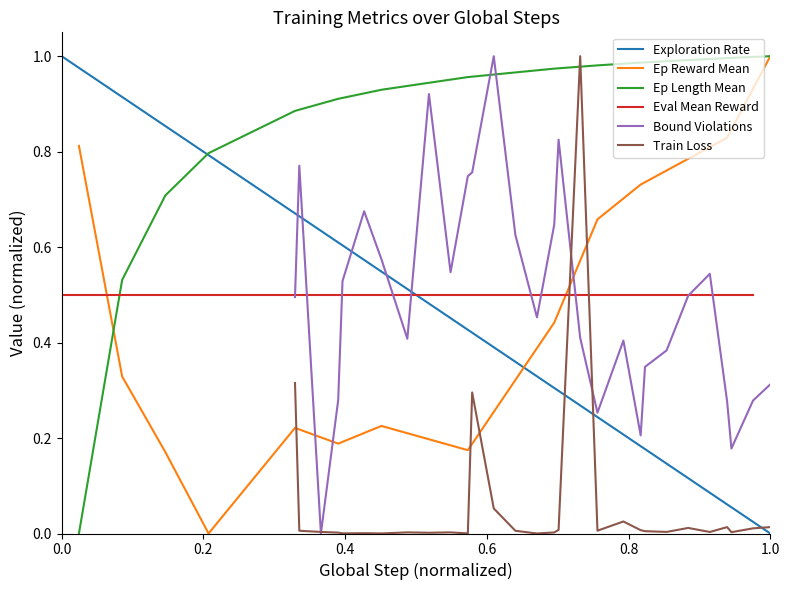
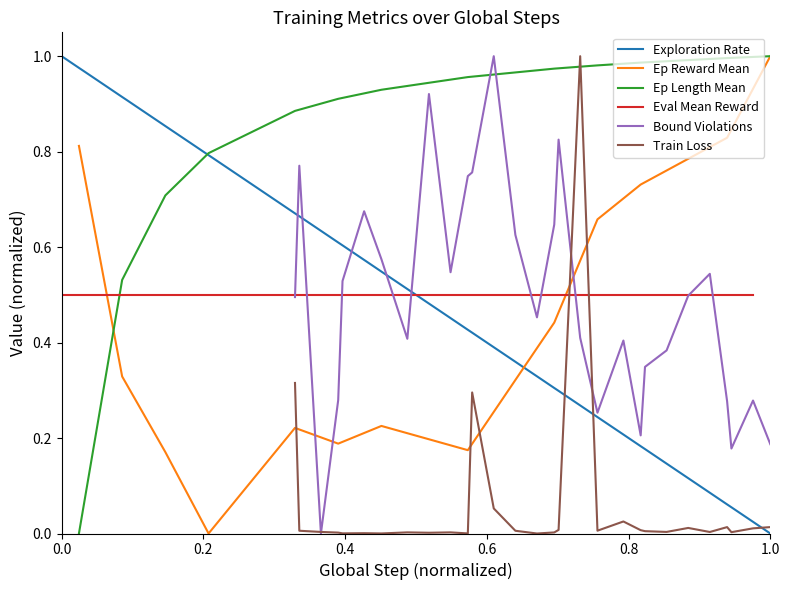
  {
    "Exploration Rate": {
      "0.0": 1.00,
      "1.0": 0.00
    },
    "Eval Mean Reward": {
      "0.0": 0.50
    },
    "Bound Violations": {
-     "1.0": 0.31
+     "1.0": 0.19
    },
    "Train Loss": {
      "1.0": 0.01
    }
  }
